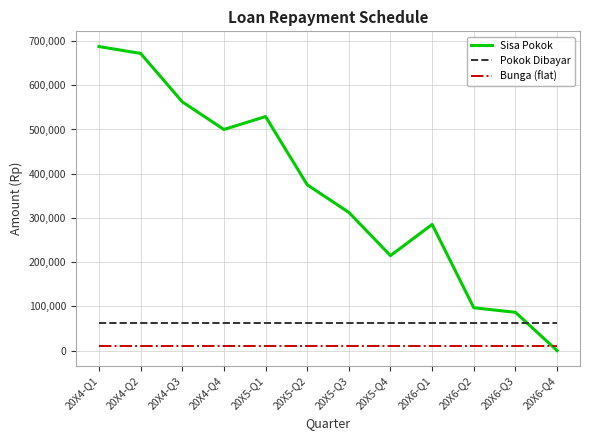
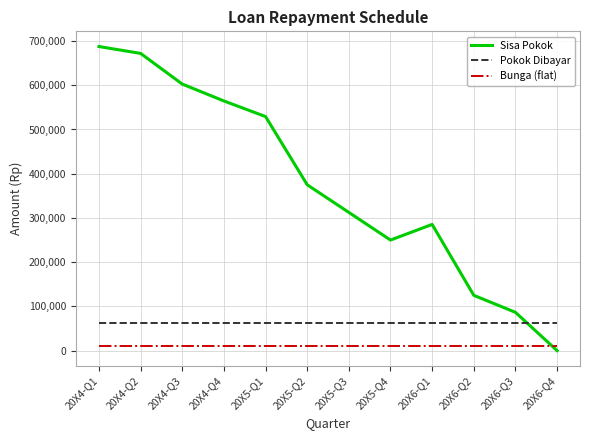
  {
    "Sisa Pokok": {
      "20X4-Q1": "690,000",
      "20X4-Q2": "670,000",
-     "20X4-Q3": "560,000",
-     "20X4-Q4": "500,000",
+     "20X4-Q3": "600,000",
+     "20X4-Q4": "560,000",
      "20X5-Q1": "530,000",
      "20X5-Q2": "380,000",
      "20X5-Q3": "310,000",
-     "20X5-Q4": "210,000",
+     "20X5-Q4": "250,000",
      "20X6-Q1": "290,000",
-     "20X6-Q2": "100,000",
+     "20X6-Q2": "130,000",
      "20X6-Q3": "90,000",
      "20X6-Q4": "0"
    },
    "Pokok Dibayar": {
      "20X4-Q1": "60,000",
      "20X4-Q2": "60,000",
      "20X4-Q3": "60,000",
      "20X4-Q4": "60,000",
      "20X5-Q1": "60,000",
      "20X5-Q2": "60,000",
      "20X5-Q3": "60,000",
      "20X5-Q4": "60,000",
      "20X6-Q1": "60,000",
      "20X6-Q2": "60,000",
      "20X6-Q3": "60,000",
      "20X6-Q4": "60,000"
    },
    "Bunga (flat)": {
      "20X4-Q1": "10,000",
      "20X4-Q2": "10,000",
      "20X4-Q3": "10,000",
      "20X4-Q4": "10,000",
      "20X5-Q1": "10,000",
      "20X5-Q2": "10,000",
      "20X5-Q3": "10,000",
      "20X5-Q4": "10,000",
      "20X6-Q1": "10,000",
      "20X6-Q2": "10,000",
      "20X6-Q3": "10,000",
      "20X6-Q4": "10,000"
    }
  }
